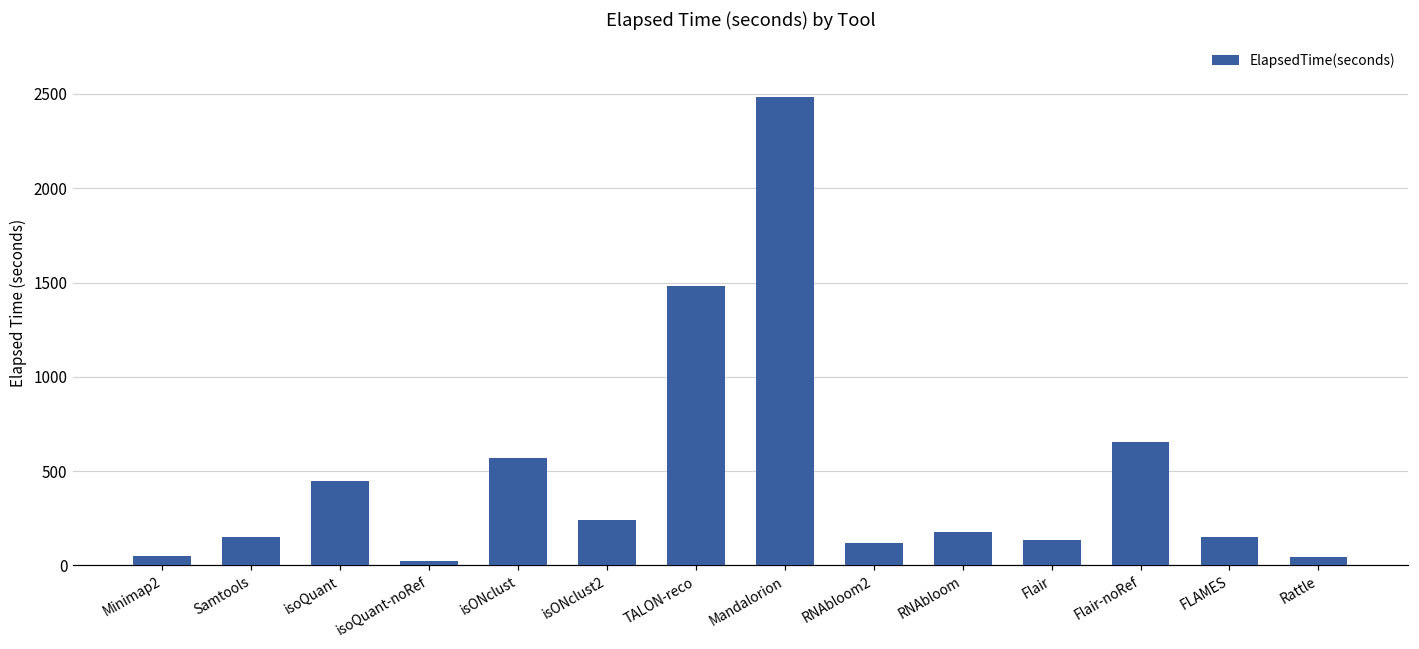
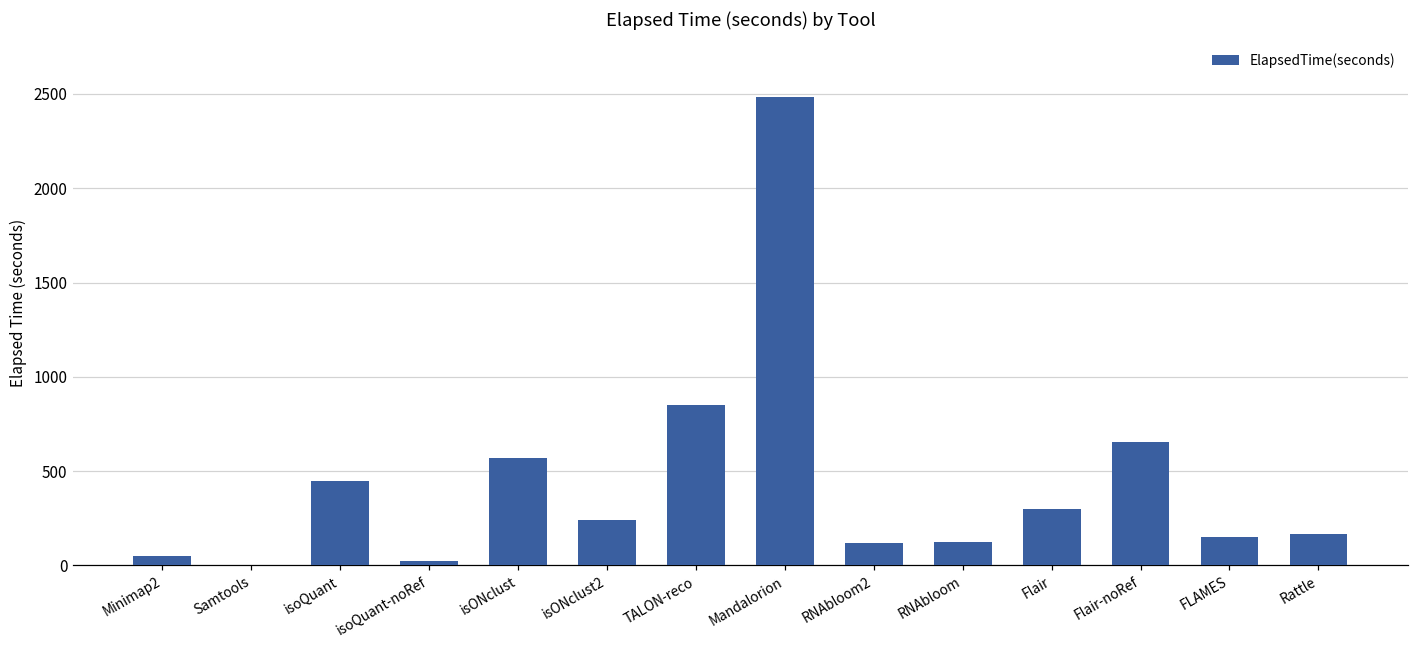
  {
    "Minimap2": 50,
-   "Samtools": 150,
+   "Samtools": 0,
    "isoQuant": 450,
    "isoQuant-noRef": 20,
    "isONclust": 570,
    "isONclust2": 240,
-   "TALON-reco": 1480,
+   "TALON-reco": 850,
    "Mandalorion": 2480,
    "RNAbloom2": 120,
-   "RNAbloom": 170,
-   "Flair": 140,
+   "RNAbloom": 130,
+   "Flair": 300,
    "Flair-noRef": 660,
    "FLAMES": 150,
-   "Rattle": 40
+   "Rattle": 170
  }
